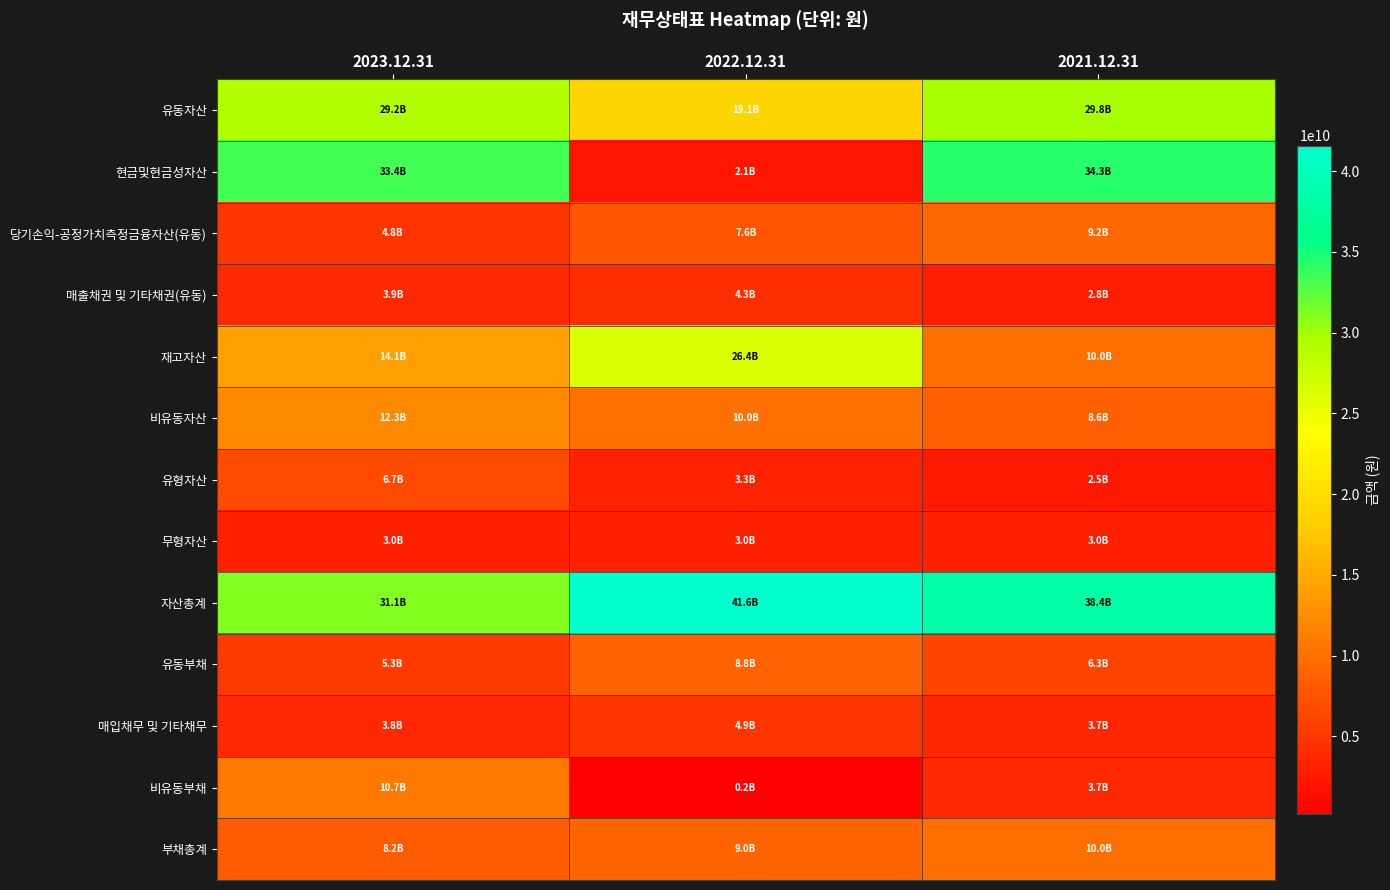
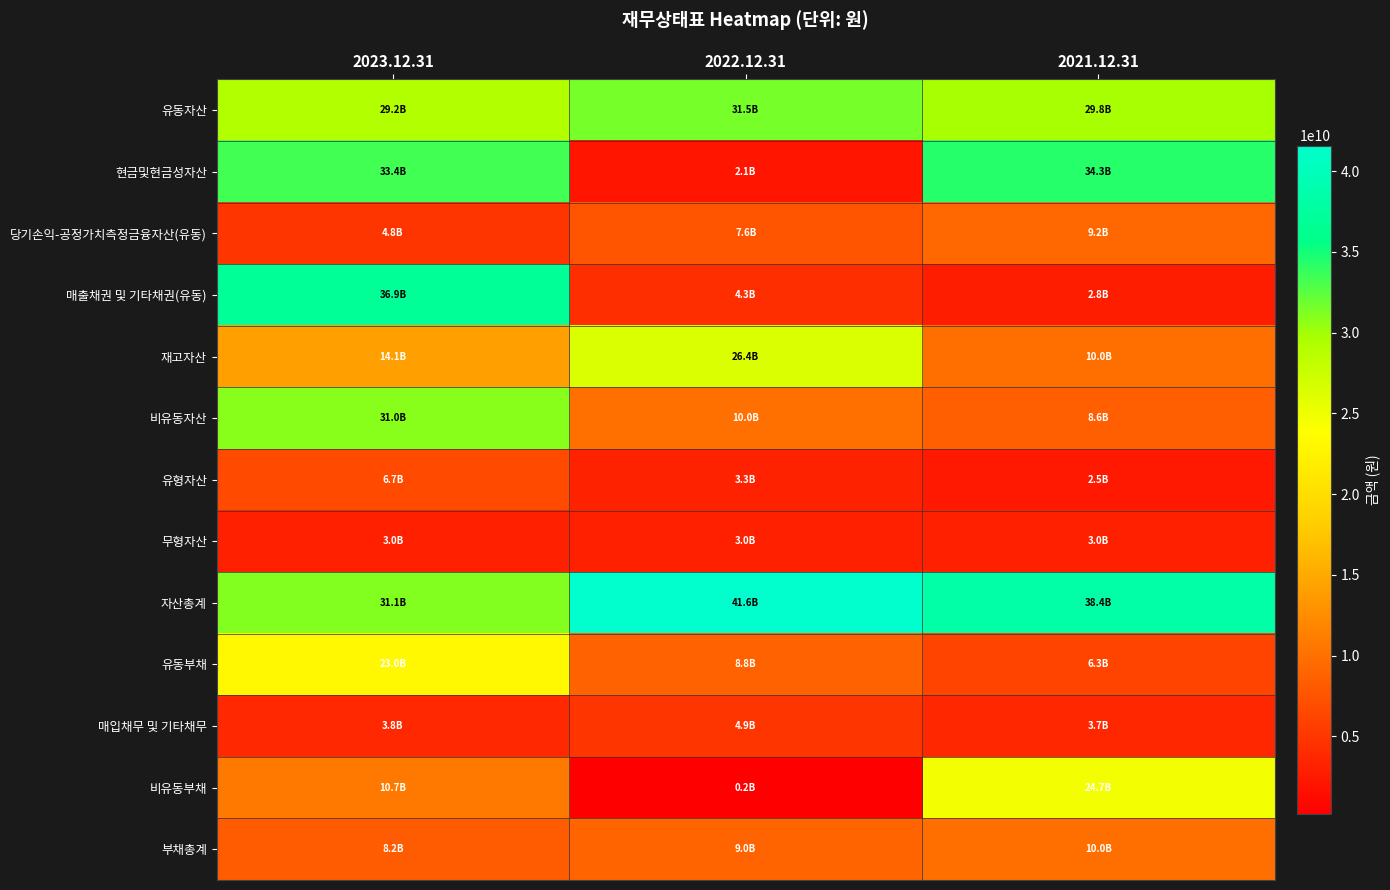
  {
    "유동자산": {
      "2023.12.31": "29.2B",
-     "2022.12.31": "19.1B",
+     "2022.12.31": "31.5B",
      "2021.12.31": "29.8B"
    },
    "현금및현금성자산": {
      "2023.12.31": "33.4B",
      "2022.12.31": "2.1B",
      "2021.12.31": "34.3B"
    },
    "당기손익-공정가치측정금융자산(유동)": {
      "2023.12.31": "4.8B",
      "2022.12.31": "7.6B",
      "2021.12.31": "9.2B"
    },
    "매출채권 및 기타채권(유동)": {
-     "2023.12.31": "3.9B",
+     "2023.12.31": "36.9B",
      "2022.12.31": "4.3B",
      "2021.12.31": "2.8B"
    },
    "재고자산": {
      "2023.12.31": "14.1B",
      "2022.12.31": "26.4B",
      "2021.12.31": "10.0B"
    },
    "비유동자산": {
-     "2023.12.31": "12.3B",
+     "2023.12.31": "31.0B",
      "2022.12.31": "10.0B",
      "2021.12.31": "8.6B"
    },
    "유형자산": {
      "2023.12.31": "6.7B",
      "2022.12.31": "3.3B",
      "2021.12.31": "2.5B"
    },
    "무형자산": {
      "2023.12.31": "3.0B",
      "2022.12.31": "3.0B",
      "2021.12.31": "3.0B"
    },
    "자산총계": {
      "2023.12.31": "31.1B",
      "2022.12.31": "41.6B",
      "2021.12.31": "38.4B"
    },
    "유동부채": {
-     "2023.12.31": "5.3B",
+     "2023.12.31": "23.0B",
      "2022.12.31": "8.8B",
      "2021.12.31": "6.3B"
    },
    "매입채무 및 기타채무": {
      "2023.12.31": "3.8B",
      "2022.12.31": "4.9B",
      "2021.12.31": "3.7B"
    },
    "비유동부채": {
      "2023.12.31": "10.7B",
      "2022.12.31": "0.2B",
-     "2021.12.31": "3.7B"
+     "2021.12.31": "24.7B"
    },
    "부채총계": {
      "2023.12.31": "8.2B",
      "2022.12.31": "9.0B",
      "2021.12.31": "10.0B"
    }
  }
